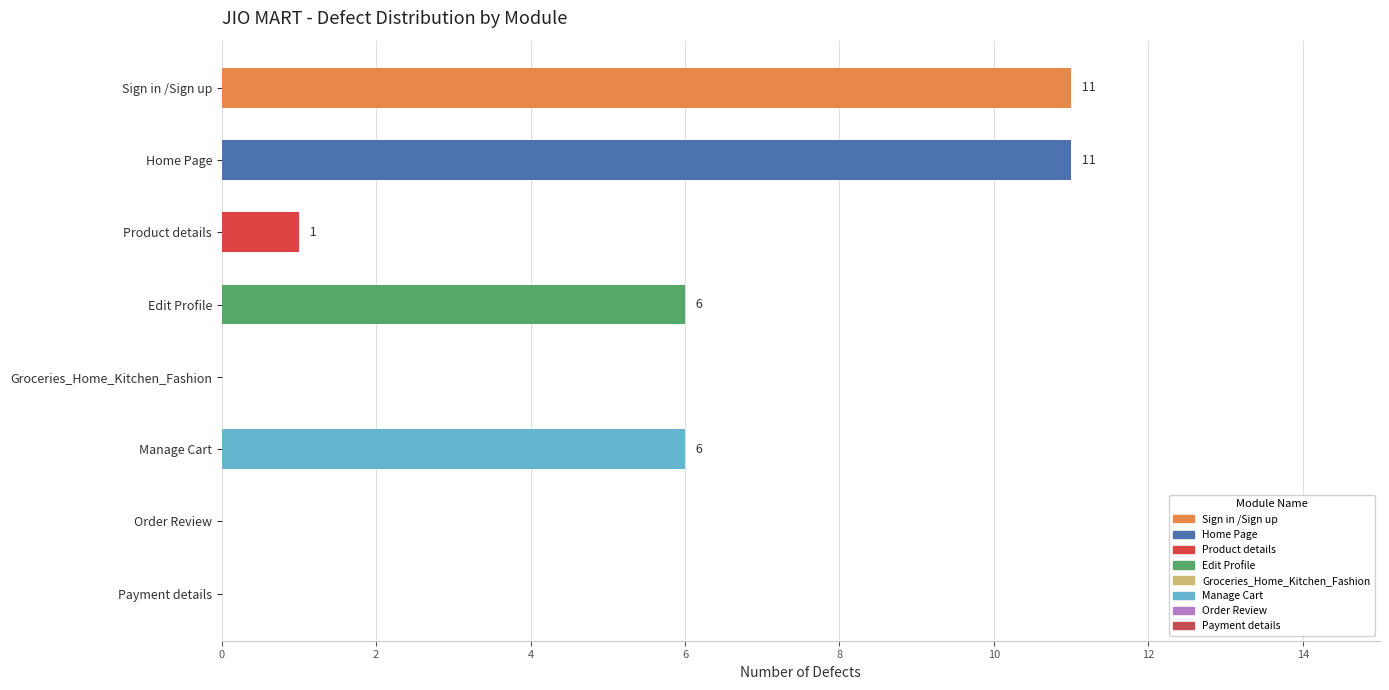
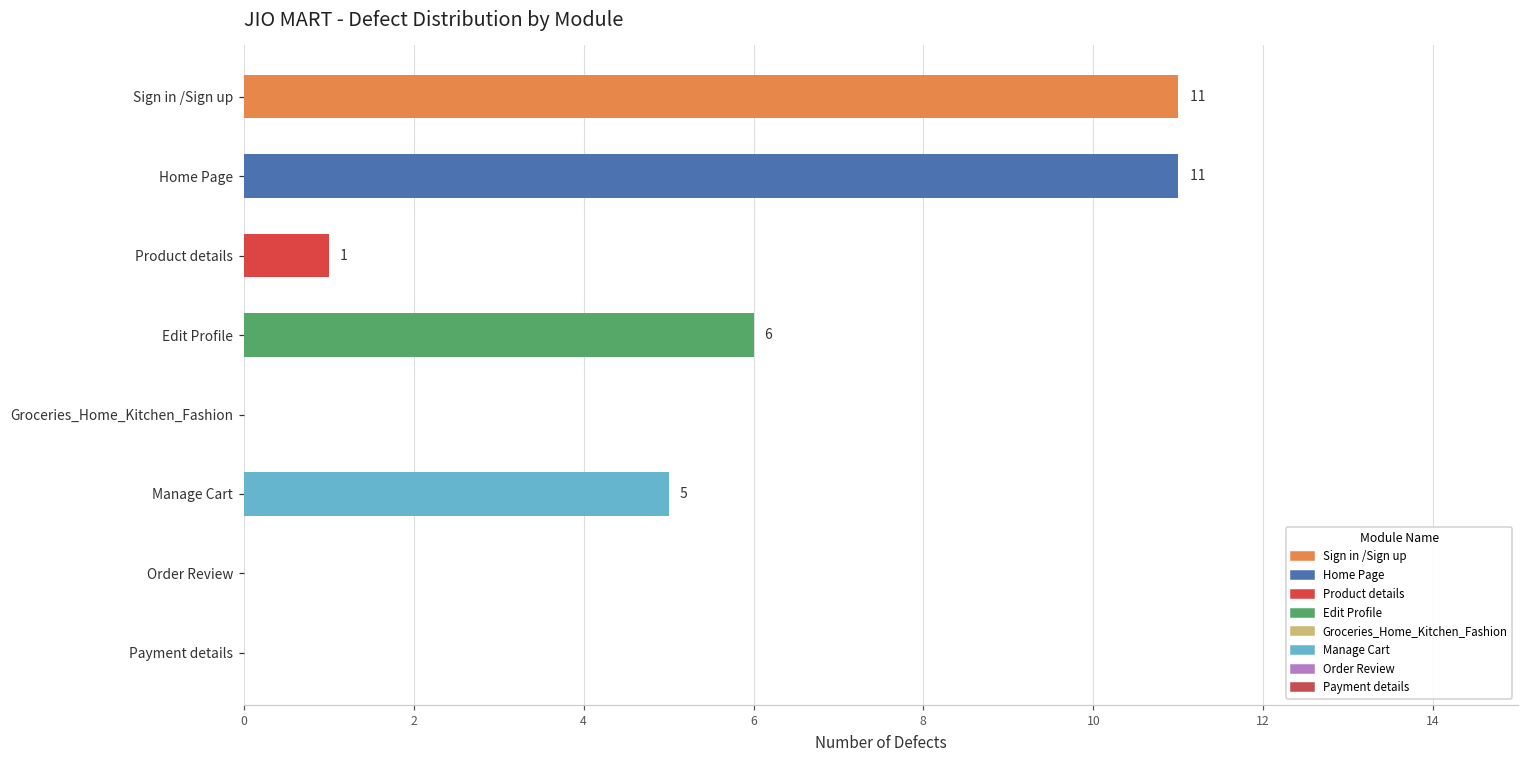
  {
    "Sign in /Sign up": 11,
    "Home Page": 11,
    "Product details": 1,
    "Edit Profile": 6,
-   "Manage Cart": 6
+   "Manage Cart": 5
  }
